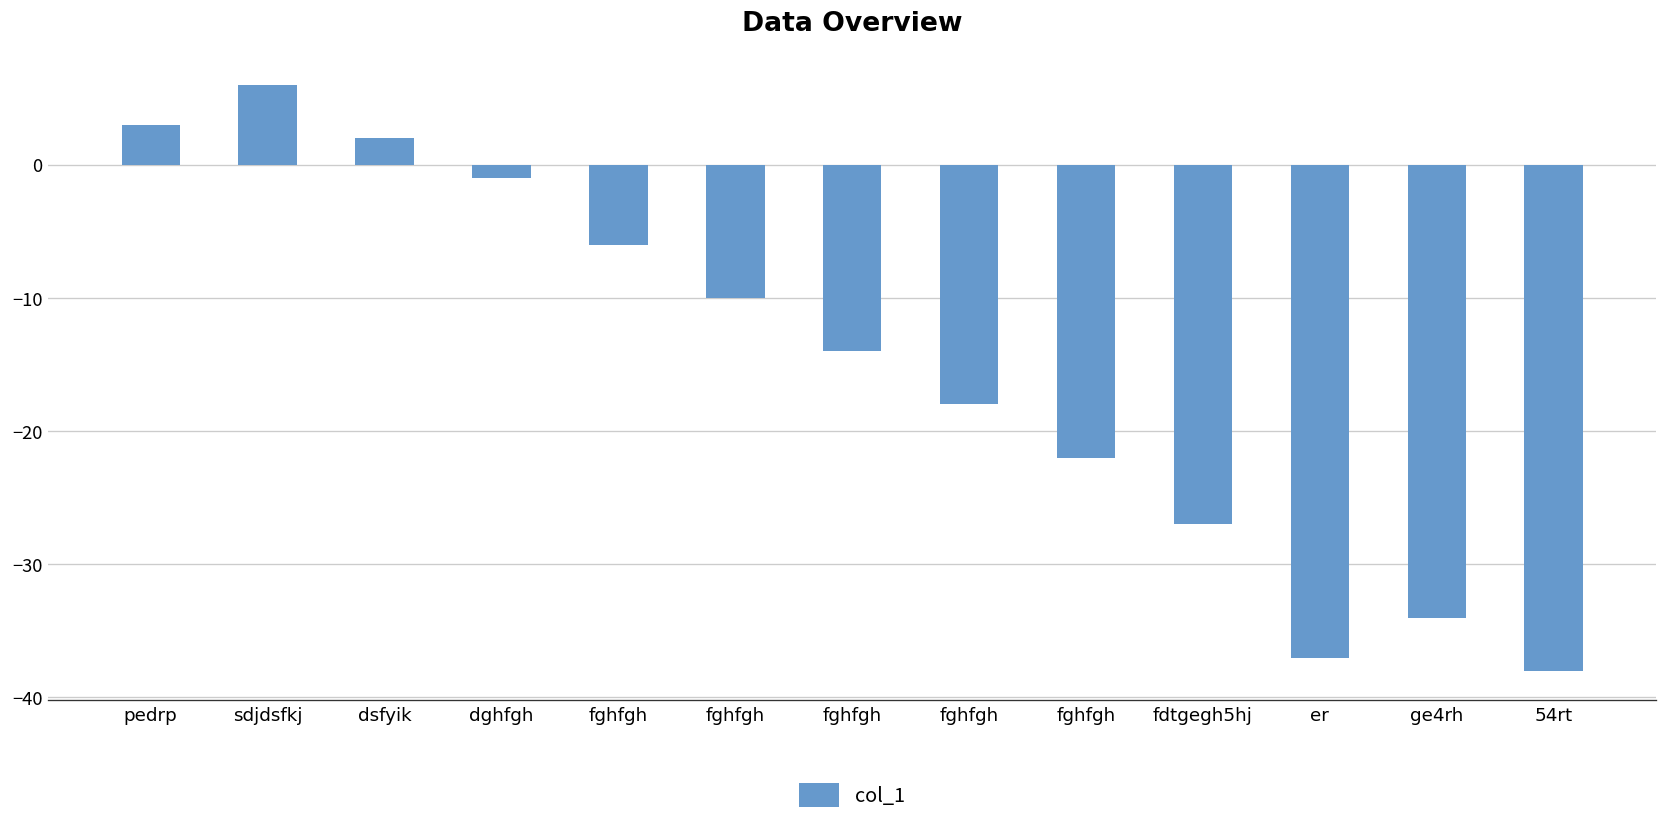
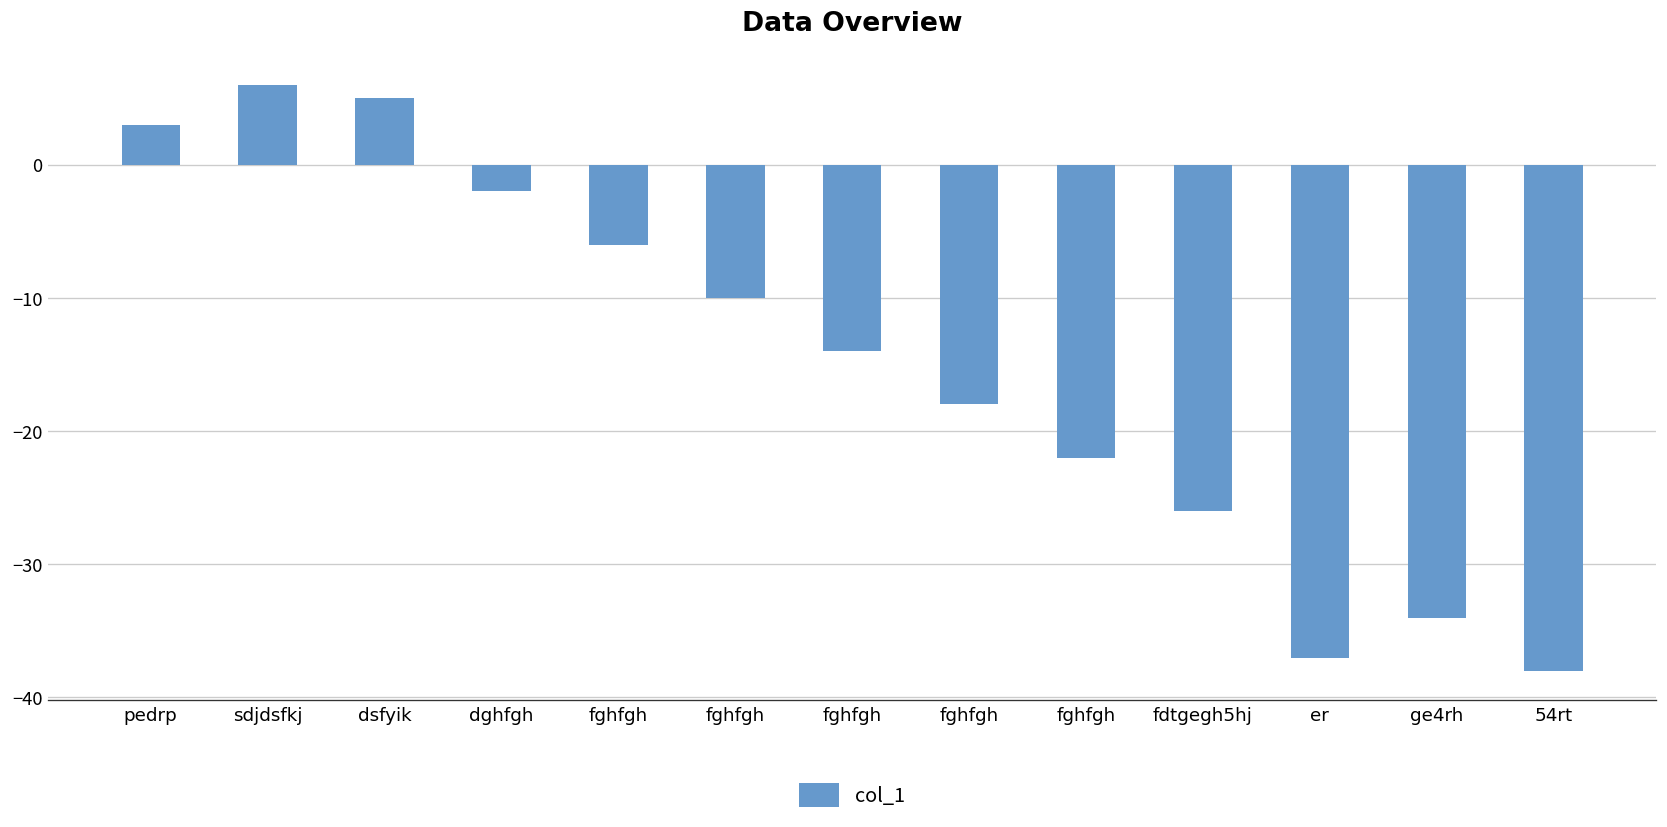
  {
    "pedrp": 3,
    "sdjdsfkj": 6,
-   "dsfyik": 2,
-   "dghfgh": -1,
-   "fdtgegh5hj": -27,
+   "dsfyik": 5,
+   "dghfgh": -2,
+   "fdtgegh5hj": -26,
    "er": -37,
    "ge4rh": -34,
    "54rt": -38
  }
